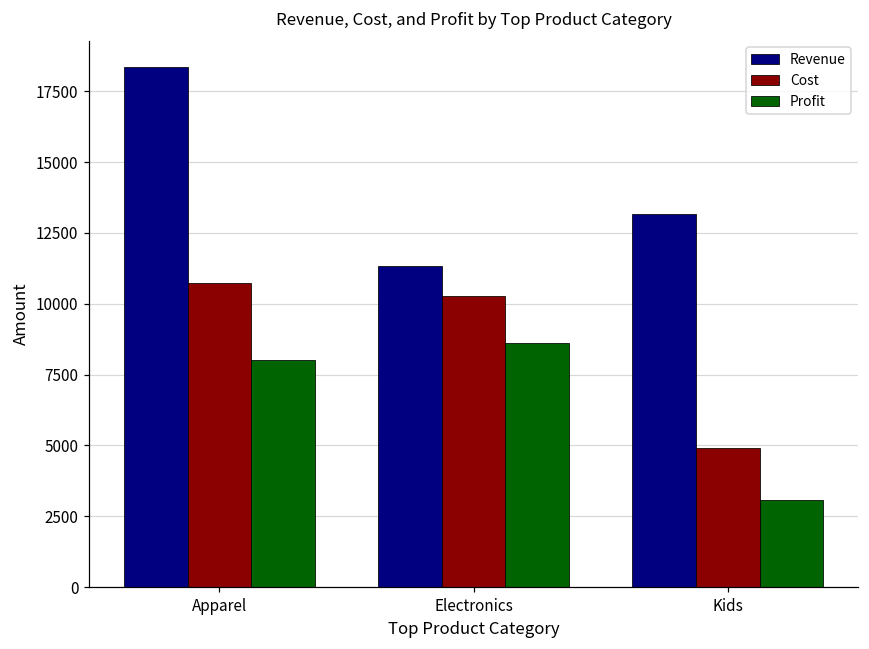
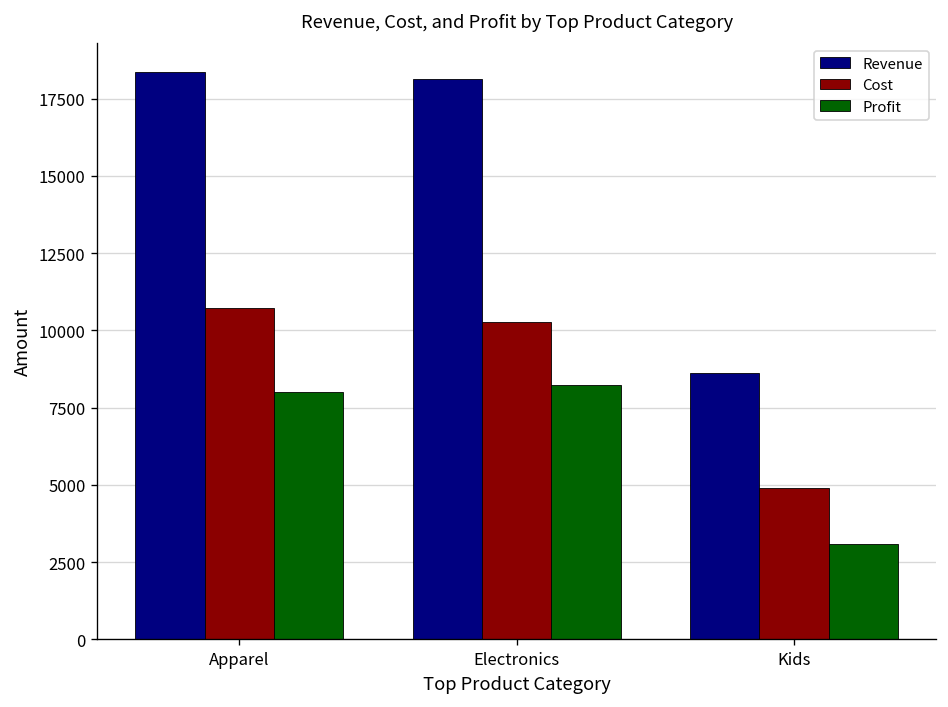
  {
    "Revenue": {
      "Apparel": 18400,
-     "Electronics": 11400,
-     "Kids": 13200
+     "Electronics": 18100,
+     "Kids": 8600
    },
    "Cost": {
      "Apparel": 10700,
      "Electronics": 10300,
      "Kids": 4900
    },
    "Profit": {
      "Apparel": 8000,
-     "Electronics": 8600,
+     "Electronics": 8200,
      "Kids": 3100
    }
  }
